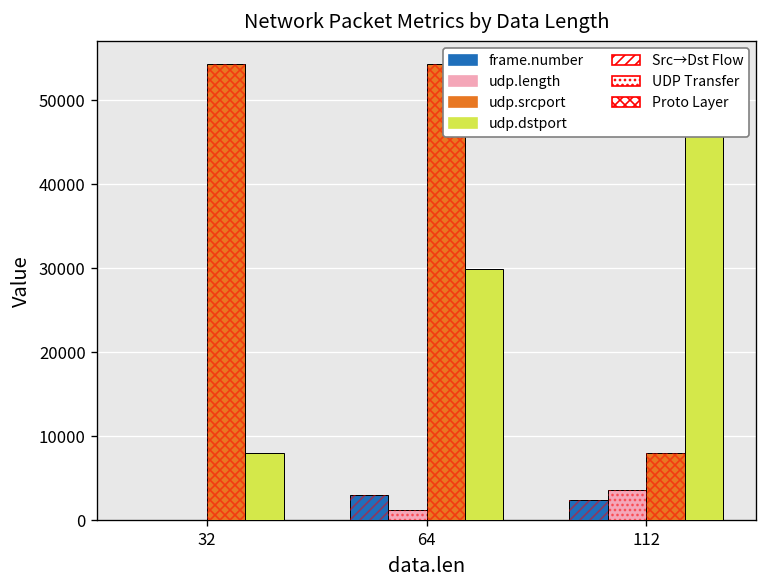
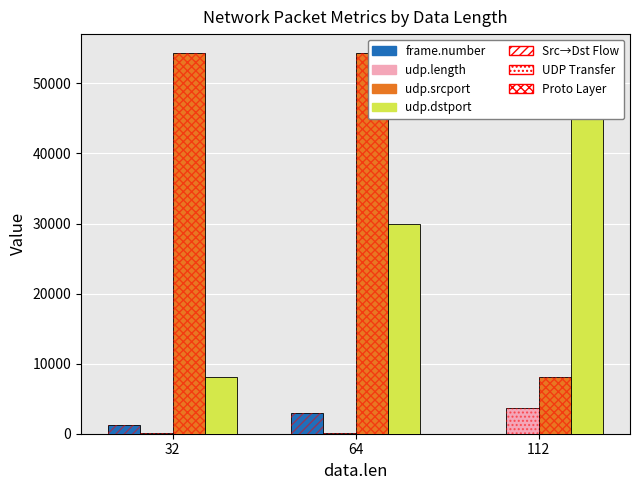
  {
    "frame.number": {
-     "32": 0,
+     "32": 1000,
      "64": 3000,
-     "112": 2000
+     "112": 0
    },
    "udp.length": {
-     "64": 1000,
+     "64": 0,
      "112": 4000
    },
    "udp.srcport": {
      "32": 54000,
      "112": 8000
    },
    "udp.dstport": {
      "32": 8000,
      "64": 30000
    }
  }
